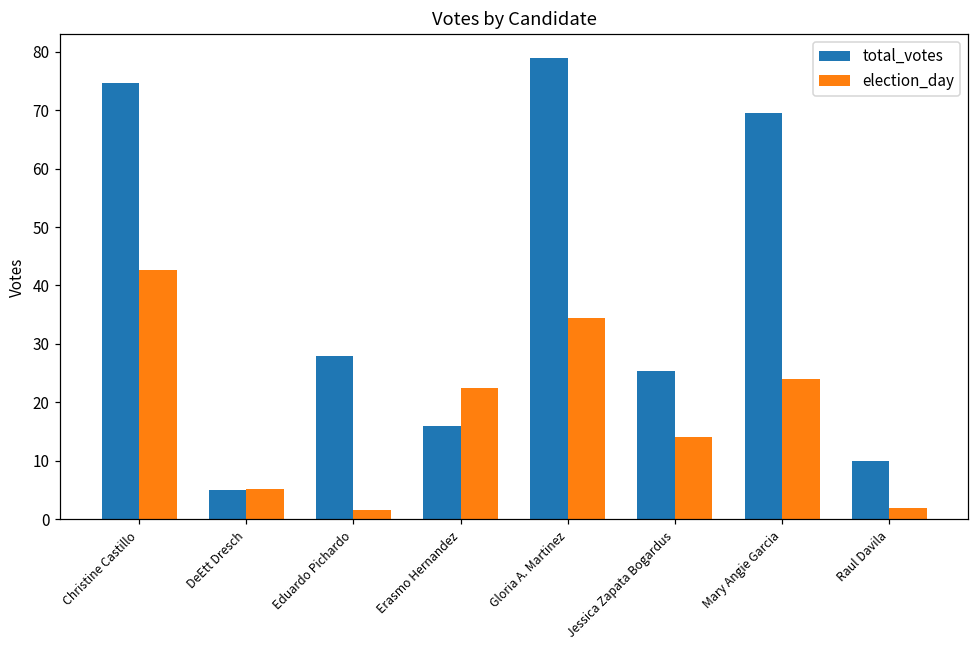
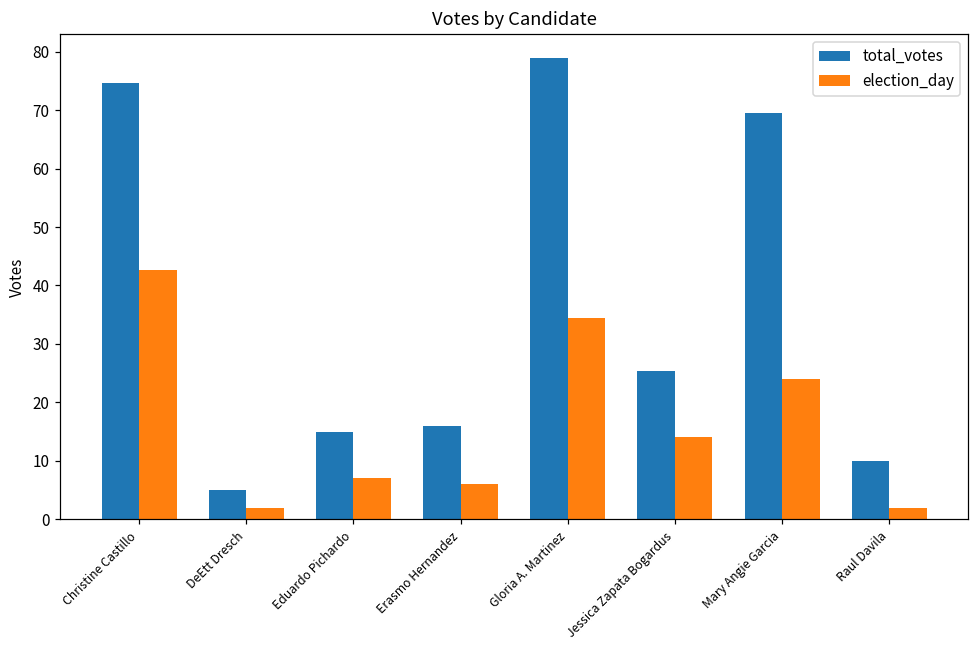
  {
    "total_votes": {
      "Christine Castillo": 75,
      "DeEtt Dresch": 5,
-     "Eduardo Pichardo": 28,
+     "Eduardo Pichardo": 15,
      "Erasmo Hernandez": 16,
      "Gloria A. Martinez": 79,
      "Jessica Zapata Bogardus": 25,
      "Mary Angie Garcia": 70,
      "Raul Davila": 10
    },
    "election_day": {
      "Christine Castillo": 43,
-     "DeEtt Dresch": 5,
-     "Eduardo Pichardo": 2,
-     "Erasmo Hernandez": 23,
+     "DeEtt Dresch": 2,
+     "Eduardo Pichardo": 7,
+     "Erasmo Hernandez": 6,
      "Gloria A. Martinez": 35,
      "Jessica Zapata Bogardus": 14,
      "Mary Angie Garcia": 24,
      "Raul Davila": 2
    }
  }
